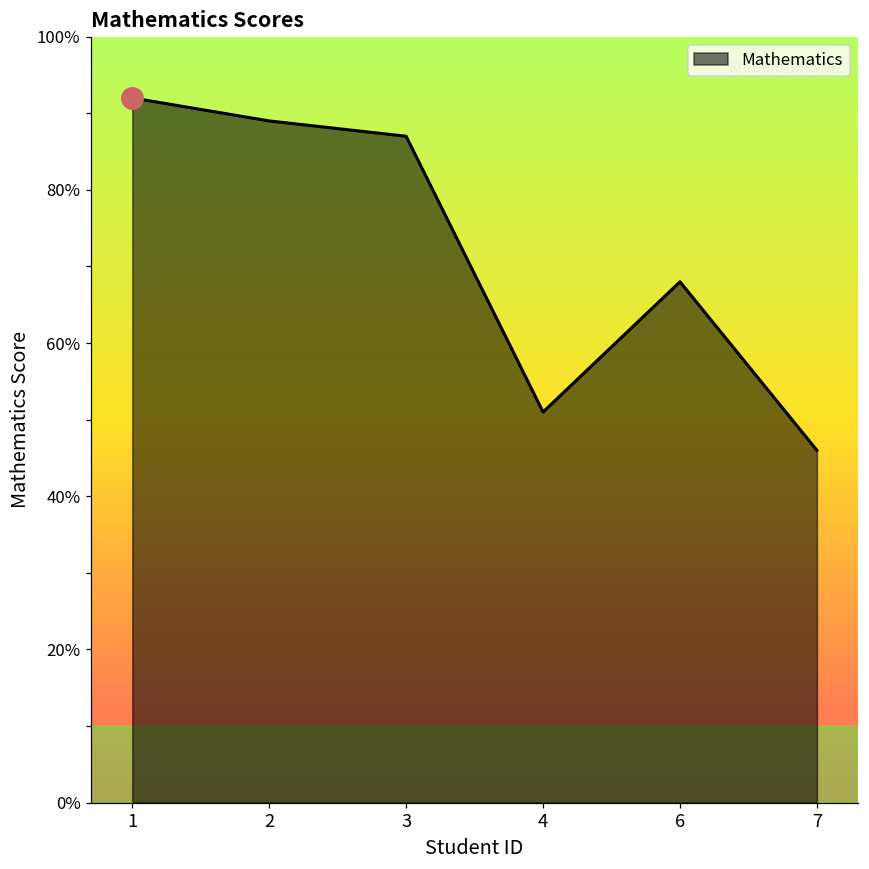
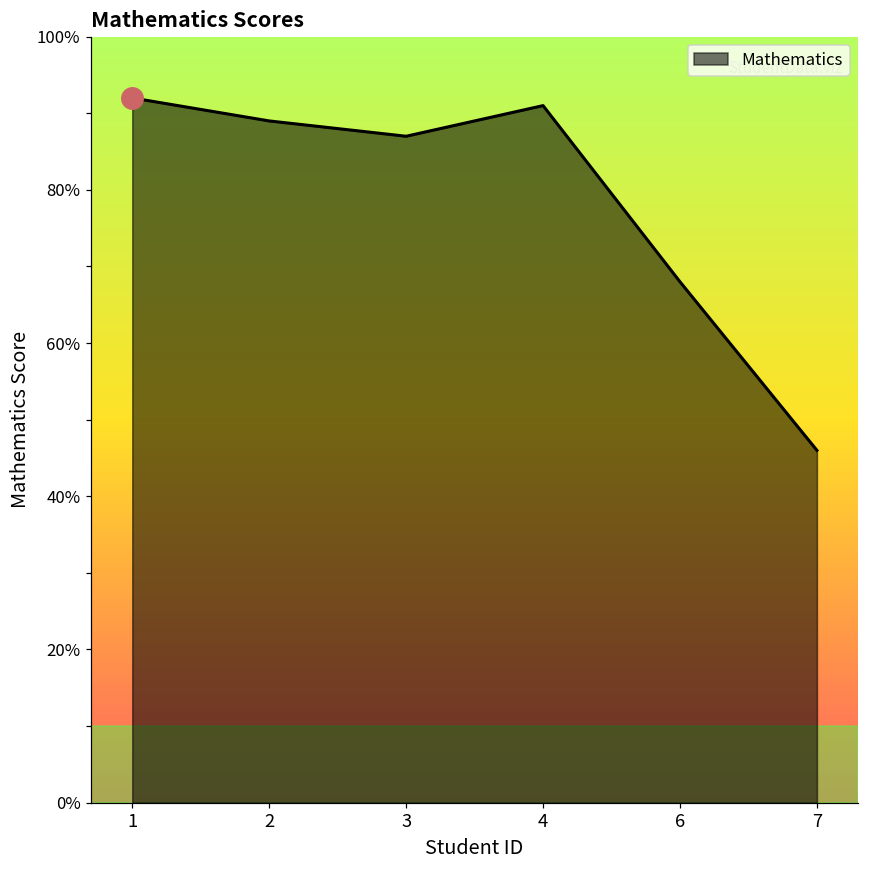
  {
    "Mathematics": {
      "2": "89%",
      "3": "87%",
-     "4": "51%",
+     "4": "91%",
      "6": "68%",
      "7": "46%"
    }
  }
